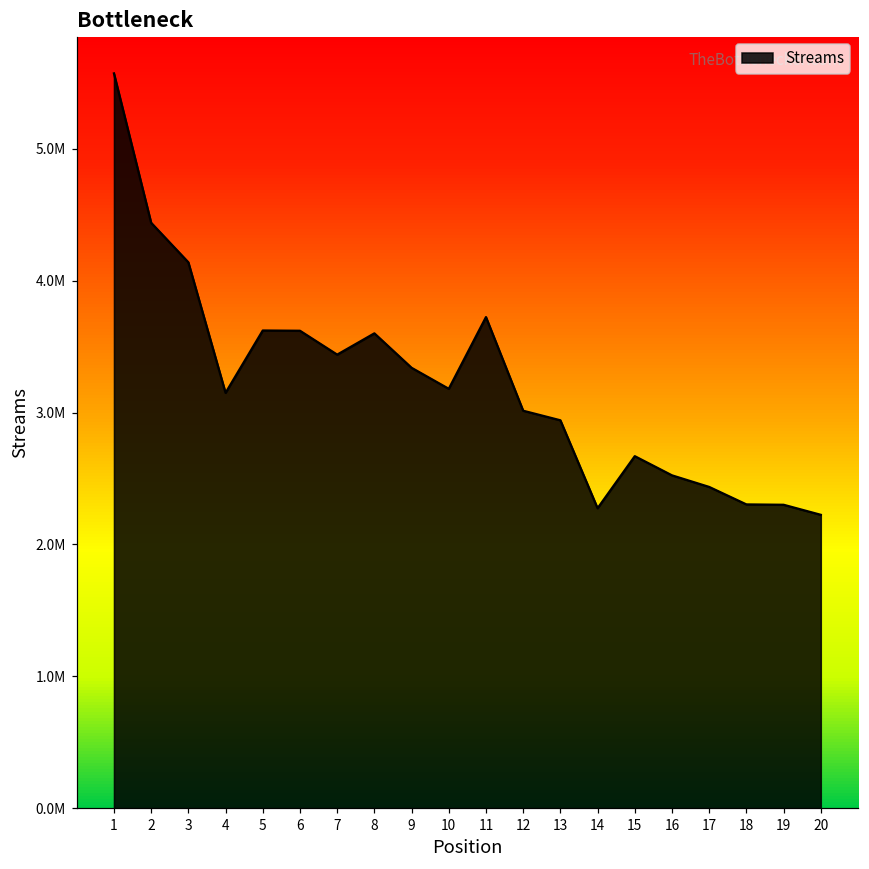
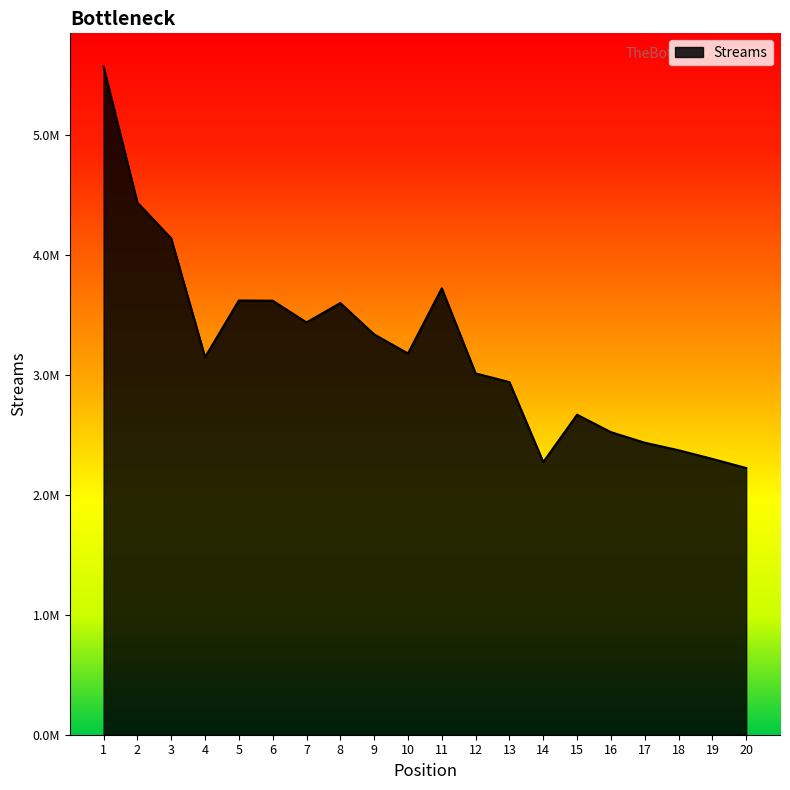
  {
    "1": 5570000,
    "2": 4440000,
    "3": 4140000,
    "4": 3150000,
    "5": 3620000,
    "6": 3620000,
    "7": 3440000,
    "8": 3600000,
    "9": 3340000,
    "10": 3180000,
    "11": 3720000,
    "12": 3010000,
    "13": 2940000,
    "14": 2270000,
    "15": 2670000,
    "16": 2520000,
    "17": 2440000,
-   "18": 2300000,
+   "18": 2370000,
    "19": 2300000,
    "20": 2220000
  }
